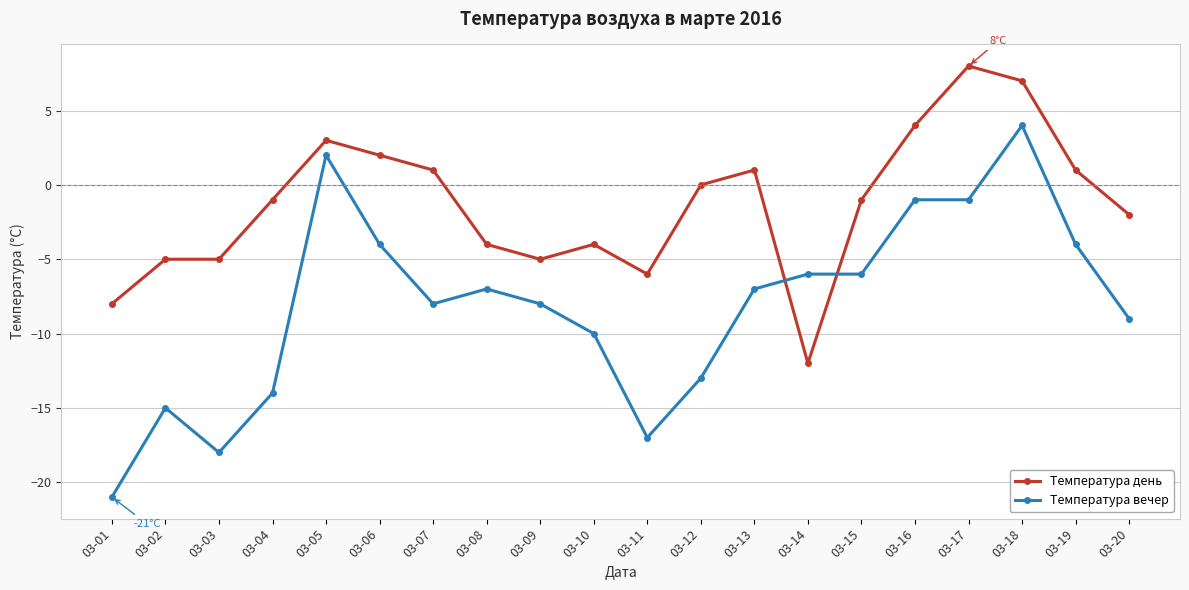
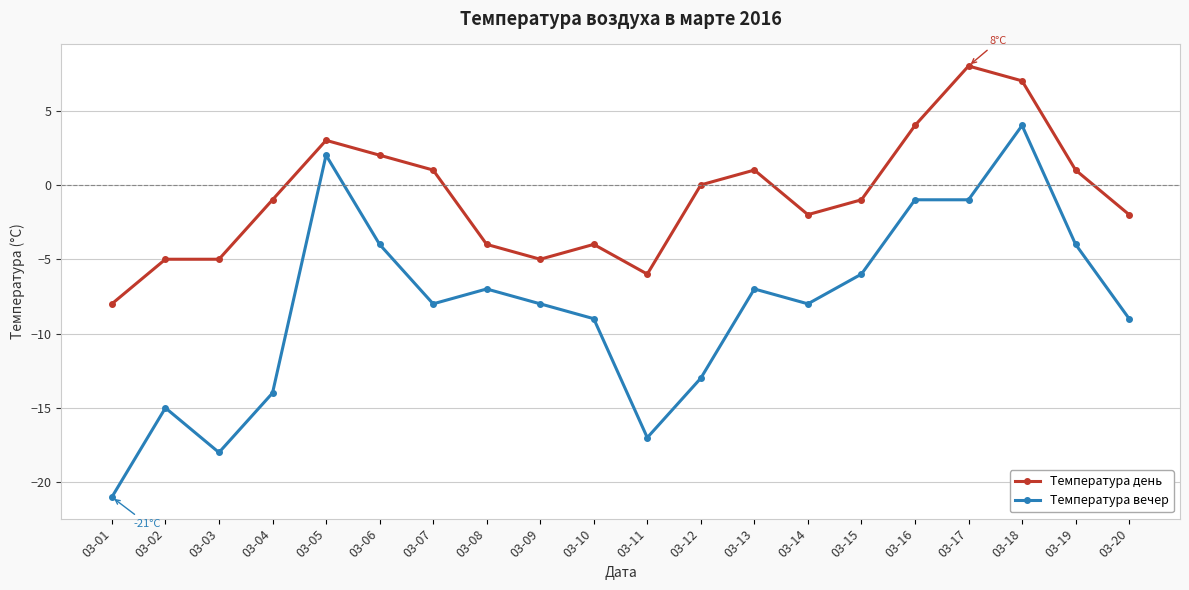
  {
    "Температура день": {
      "03-01": -8,
      "03-02": -5,
      "03-03": -5,
      "03-04": -1,
      "03-05": 3,
      "03-06": 2,
      "03-07": 1,
      "03-08": -4,
      "03-09": -5,
      "03-10": -4,
      "03-11": -6,
      "03-12": 0,
      "03-13": 1,
-     "03-14": -12,
+     "03-14": -2,
      "03-15": -1,
      "03-16": 4,
      "03-18": 7,
      "03-19": 1,
      "03-20": -2
    },
    "Температура вечер": {
      "03-02": -15,
      "03-03": -18,
      "03-04": -14,
      "03-05": 2,
      "03-06": -4,
      "03-07": -8,
      "03-08": -7,
      "03-09": -8,
-     "03-10": -10,
+     "03-10": -9,
      "03-11": -17,
      "03-12": -13,
      "03-13": -7,
-     "03-14": -6,
+     "03-14": -8,
      "03-15": -6,
      "03-16": -1,
      "03-17": -1,
      "03-18": 4,
      "03-19": -4,
      "03-20": -9
    }
  }
